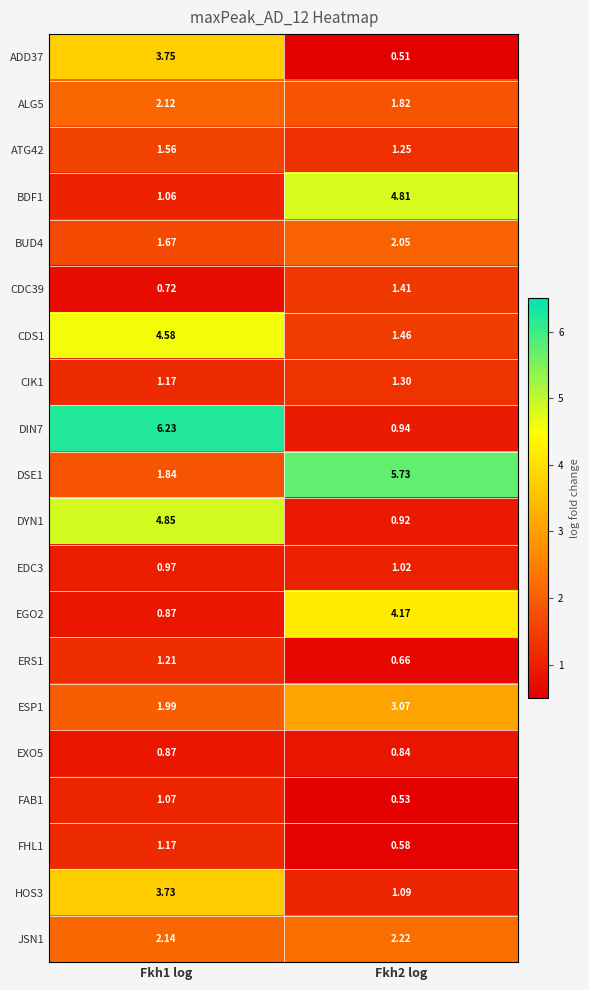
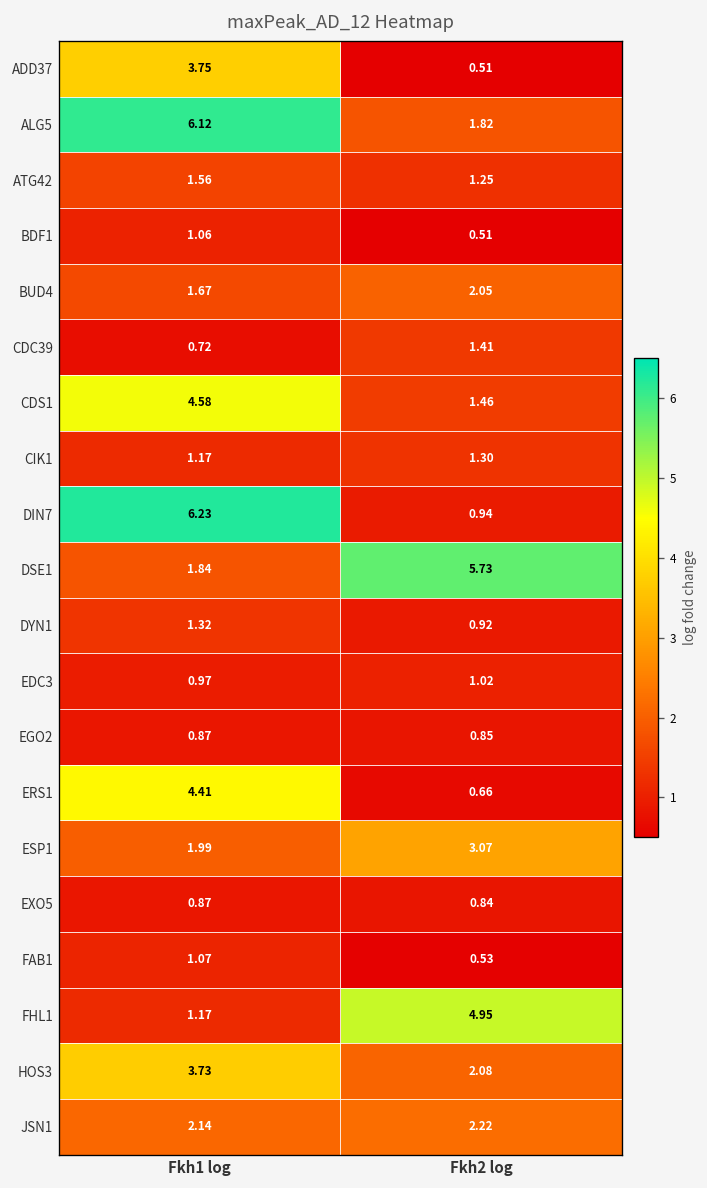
  {
    "ADD37": {
      "Fkh1 log": 3.75,
      "Fkh2 log": 0.51
    },
    "ALG5": {
-     "Fkh1 log": 2.12,
+     "Fkh1 log": 6.12,
      "Fkh2 log": 1.82
    },
    "ATG42": {
      "Fkh1 log": 1.56,
      "Fkh2 log": 1.25
    },
    "BDF1": {
      "Fkh1 log": 1.06,
-     "Fkh2 log": 4.81
+     "Fkh2 log": 0.51
    },
    "BUD4": {
      "Fkh1 log": 1.67,
      "Fkh2 log": 2.05
    },
    "CDC39": {
      "Fkh1 log": 0.72,
      "Fkh2 log": 1.41
    },
    "CDS1": {
      "Fkh1 log": 4.58,
      "Fkh2 log": 1.46
    },
    "CIK1": {
      "Fkh1 log": 1.17,
      "Fkh2 log": 1.30
    },
    "DIN7": {
      "Fkh1 log": 6.23,
      "Fkh2 log": 0.94
    },
    "DSE1": {
      "Fkh1 log": 1.84,
      "Fkh2 log": 5.73
    },
    "DYN1": {
-     "Fkh1 log": 4.85,
+     "Fkh1 log": 1.32,
      "Fkh2 log": 0.92
    },
    "EDC3": {
      "Fkh1 log": 0.97,
      "Fkh2 log": 1.02
    },
    "EGO2": {
      "Fkh1 log": 0.87,
-     "Fkh2 log": 4.17
+     "Fkh2 log": 0.85
    },
    "ERS1": {
-     "Fkh1 log": 1.21,
+     "Fkh1 log": 4.41,
      "Fkh2 log": 0.66
    },
    "ESP1": {
      "Fkh1 log": 1.99,
      "Fkh2 log": 3.07
    },
    "EXO5": {
      "Fkh1 log": 0.87,
      "Fkh2 log": 0.84
    },
    "FAB1": {
      "Fkh1 log": 1.07,
      "Fkh2 log": 0.53
    },
    "FHL1": {
      "Fkh1 log": 1.17,
-     "Fkh2 log": 0.58
+     "Fkh2 log": 4.95
    },
    "HOS3": {
      "Fkh1 log": 3.73,
-     "Fkh2 log": 1.09
+     "Fkh2 log": 2.08
    },
    "JSN1": {
      "Fkh1 log": 2.14,
      "Fkh2 log": 2.22
    }
  }
